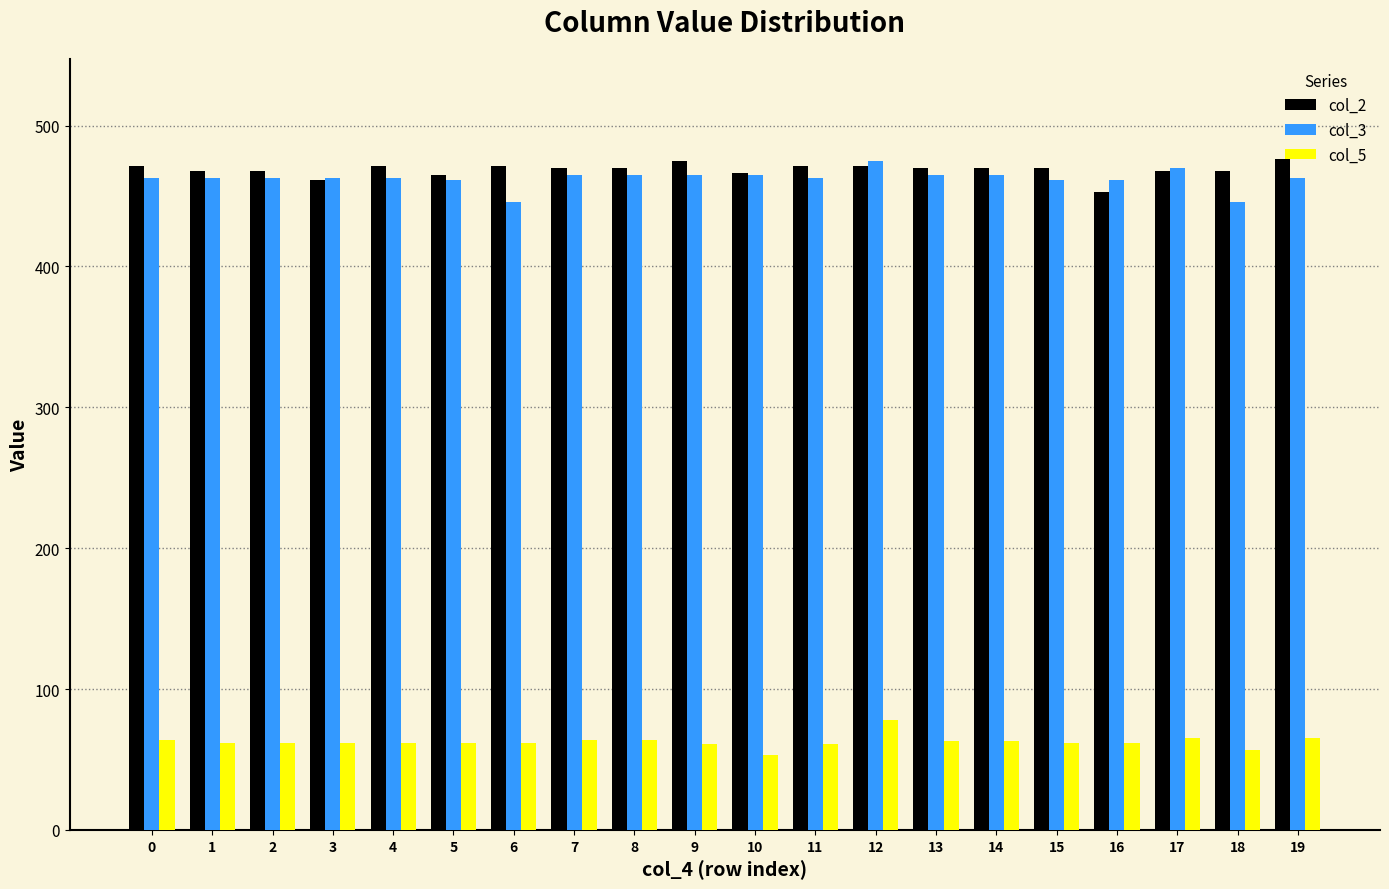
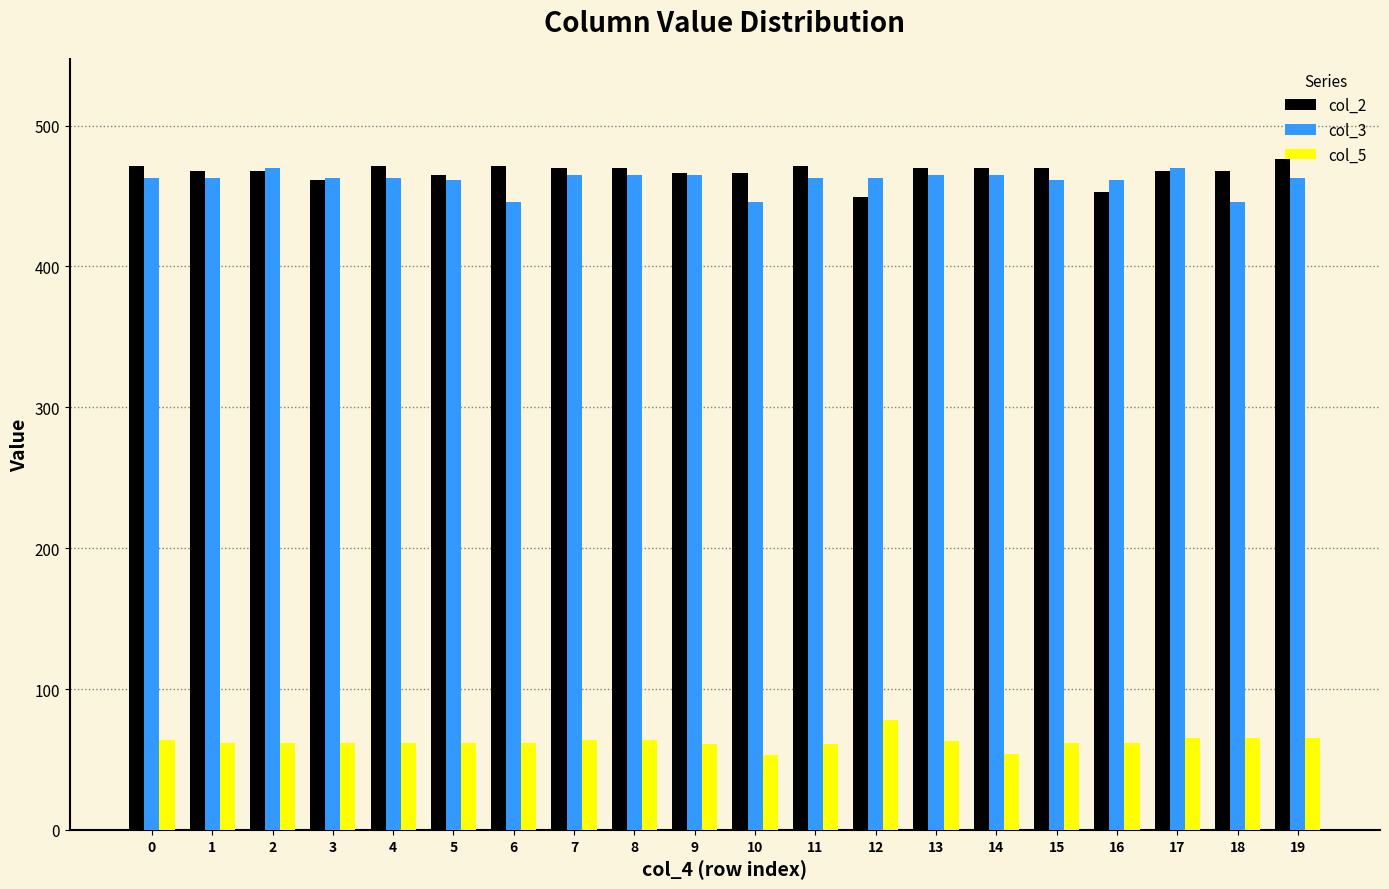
  {
    "col_2": {
      "0": 471,
      "1": 468,
      "2": 468,
      "3": 461,
      "4": 471,
      "5": 465,
      "6": 471,
      "7": 470,
      "8": 470,
-     "9": 475,
+     "9": 466,
      "10": 466,
      "11": 471,
-     "12": 471,
+     "12": 449,
      "13": 470,
      "14": 470,
      "15": 470,
      "16": 453,
      "17": 468,
      "18": 468,
      "19": 476
    },
    "col_3": {
      "0": 463,
      "1": 463,
-     "2": 463,
+     "2": 470,
      "3": 463,
      "4": 463,
      "5": 461,
      "6": 446,
      "7": 465,
      "8": 465,
      "9": 465,
-     "10": 465,
+     "10": 446,
      "11": 463,
-     "12": 475,
+     "12": 463,
      "13": 465,
      "14": 465,
      "15": 461,
      "16": 461,
      "17": 470,
      "18": 446,
      "19": 463
    },
    "col_5": {
      "0": 64,
      "1": 62,
      "2": 62,
      "3": 62,
      "4": 62,
      "5": 62,
      "6": 62,
      "7": 64,
      "8": 64,
      "9": 61,
      "10": 53,
      "11": 61,
      "12": 78,
      "13": 63,
-     "14": 63,
+     "14": 54,
      "15": 62,
      "16": 62,
      "17": 65,
-     "18": 57,
+     "18": 65,
      "19": 65
    }
  }
